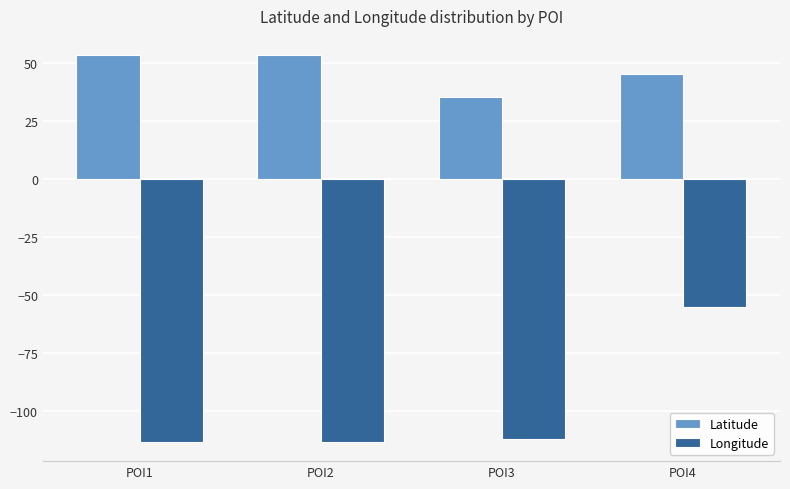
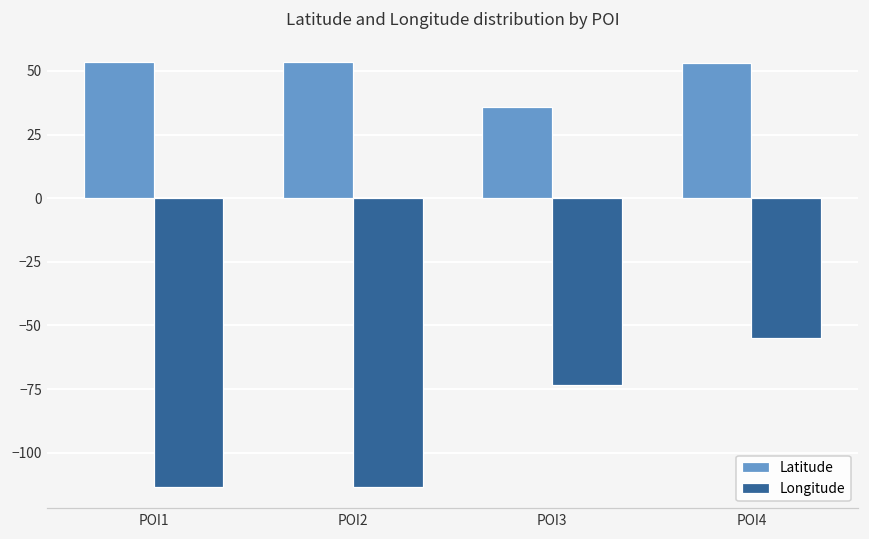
  {
    "Latitude": {
      "POI1": 54,
      "POI2": 54,
      "POI3": 36,
-     "POI4": 45
+     "POI4": 53
    },
    "Longitude": {
      "POI1": -113,
      "POI2": -113,
-     "POI3": -112,
+     "POI3": -74,
      "POI4": -55
    }
  }
